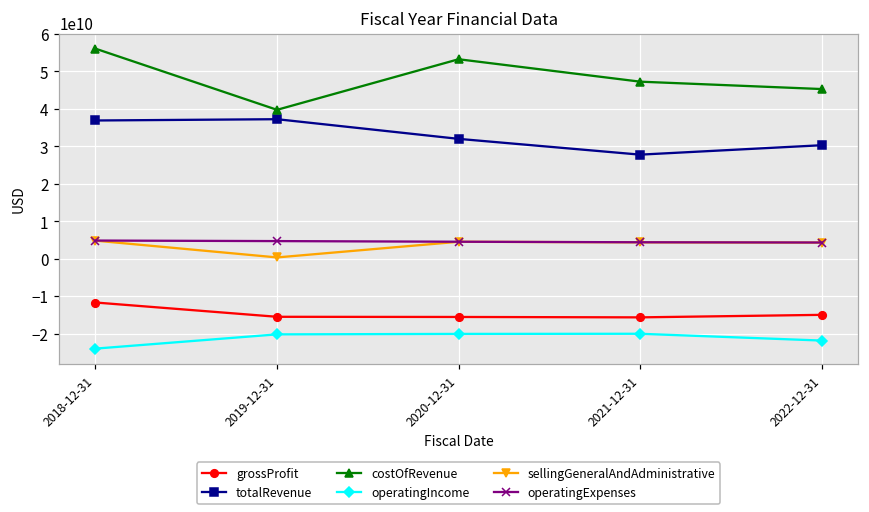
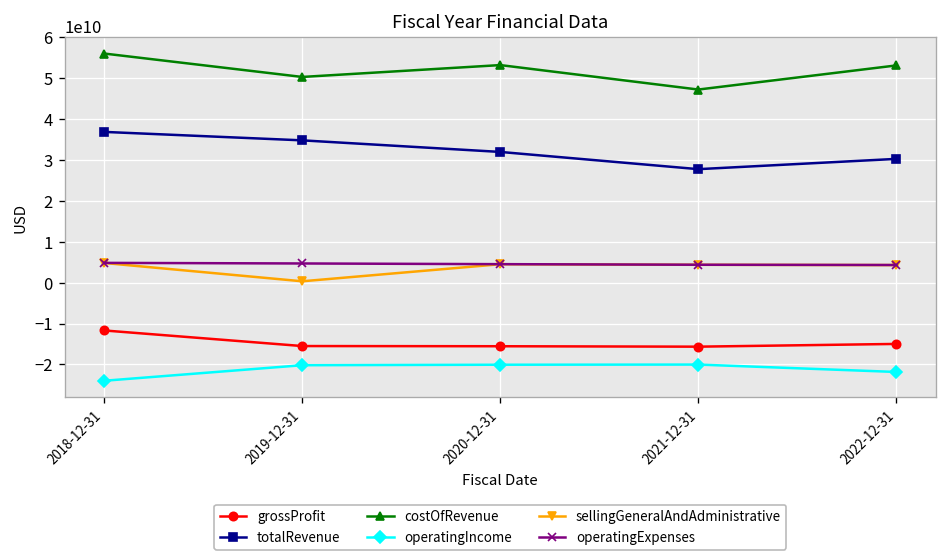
  {
    "grossProfit": {
      "2018-12-31": -12000000000,
      "2019-12-31": -16000000000,
      "2020-12-31": -16000000000,
      "2021-12-31": -16000000000,
      "2022-12-31": -15000000000
    },
    "totalRevenue": {
      "2018-12-31": 37000000000,
-     "2019-12-31": 37000000000,
+     "2019-12-31": 35000000000,
      "2020-12-31": 32000000000,
      "2021-12-31": 28000000000,
      "2022-12-31": 30000000000
    },
    "costOfRevenue": {
      "2018-12-31": 56000000000,
-     "2019-12-31": 40000000000,
+     "2019-12-31": 50000000000,
      "2020-12-31": 53000000000,
      "2021-12-31": 47000000000,
-     "2022-12-31": 45000000000
+     "2022-12-31": 53000000000
    },
    "operatingIncome": {
      "2018-12-31": -24000000000,
      "2019-12-31": -20000000000,
      "2020-12-31": -20000000000,
      "2021-12-31": -20000000000,
      "2022-12-31": -22000000000
    },
    "sellingGeneralAndAdministrative": {
      "2019-12-31": 0
    },
    "operatingExpenses": {
      "2019-12-31": 5000000000
    }
  }
